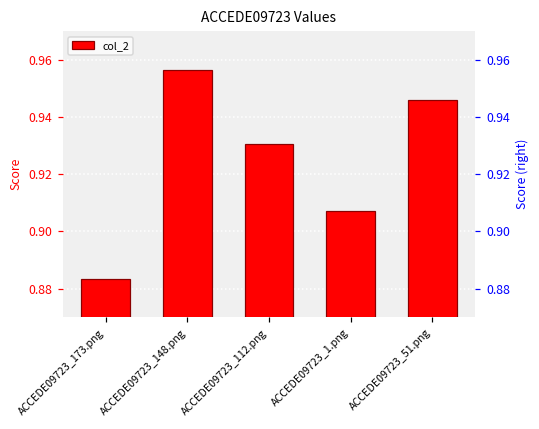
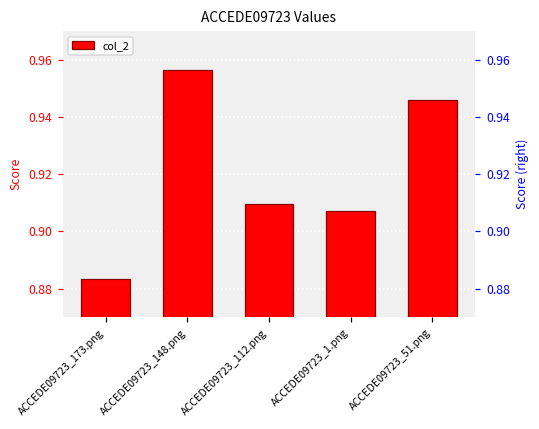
  {
    "ACCEDE09723_173.png": 0.883,
    "ACCEDE09723_148.png": 0.956,
-   "ACCEDE09723_112.png": 0.931,
+   "ACCEDE09723_112.png": 0.910,
    "ACCEDE09723_1.png": 0.907,
    "ACCEDE09723_51.png": 0.946
  }
